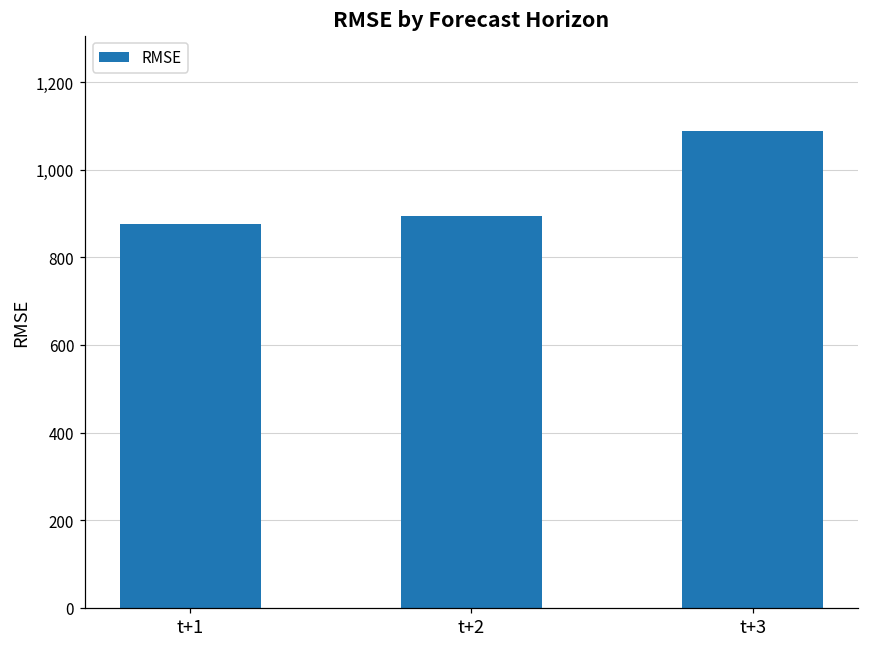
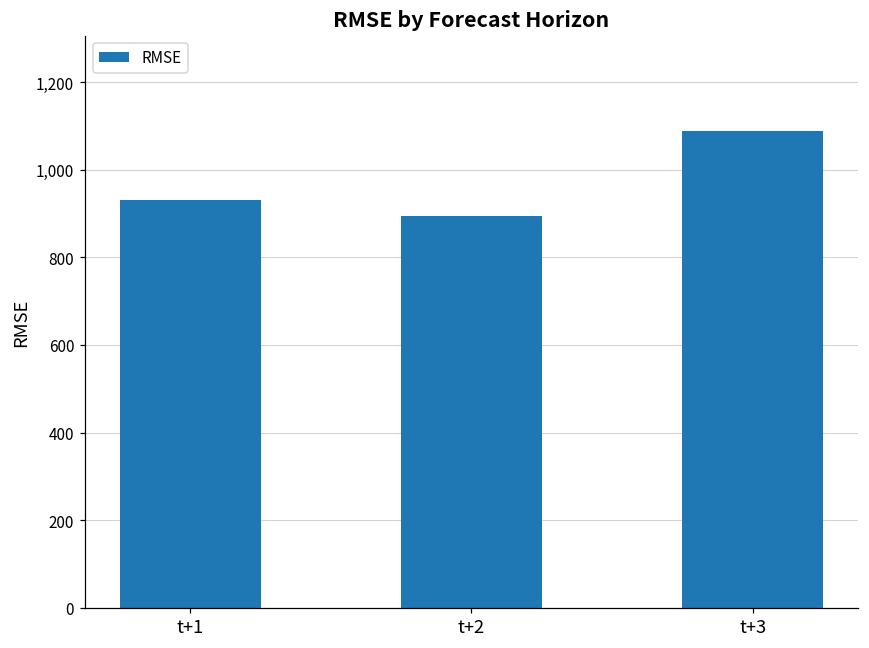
  {
-   "t+1": "880",
+   "t+1": "930",
    "t+2": "900",
    "t+3": "1,090"
  }
